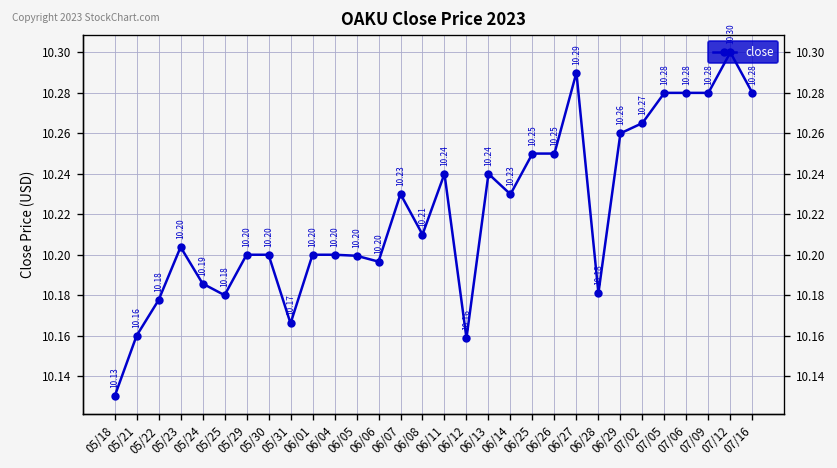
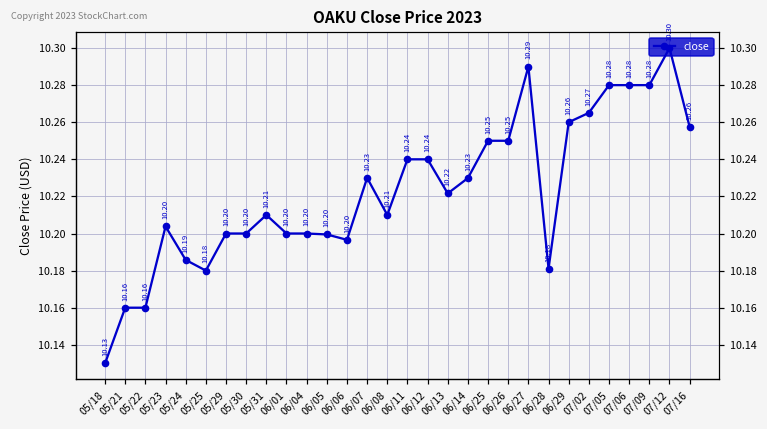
  {
    "05/18": 10.13,
    "05/21": 10.16,
-   "05/22": 10.18,
+   "05/22": 10.16,
    "05/23": 10.20,
    "05/24": 10.19,
    "05/25": 10.18,
    "05/29": 10.20,
    "05/30": 10.20,
-   "05/31": 10.17,
+   "05/31": 10.21,
    "06/01": 10.20,
    "06/04": 10.20,
    "06/05": 10.20,
    "06/06": 10.20,
    "06/07": 10.23,
    "06/08": 10.21,
    "06/11": 10.24,
-   "06/12": 10.16,
-   "06/13": 10.24,
+   "06/12": 10.24,
+   "06/13": 10.22,
    "06/14": 10.23,
    "06/25": 10.25,
    "06/26": 10.25,
    "06/27": 10.29,
    "06/28": 10.18,
    "06/29": 10.26,
    "07/02": 10.27,
    "07/05": 10.28,
    "07/06": 10.28,
    "07/09": 10.28,
-   "07/16": 10.28
+   "07/16": 10.26
  }
